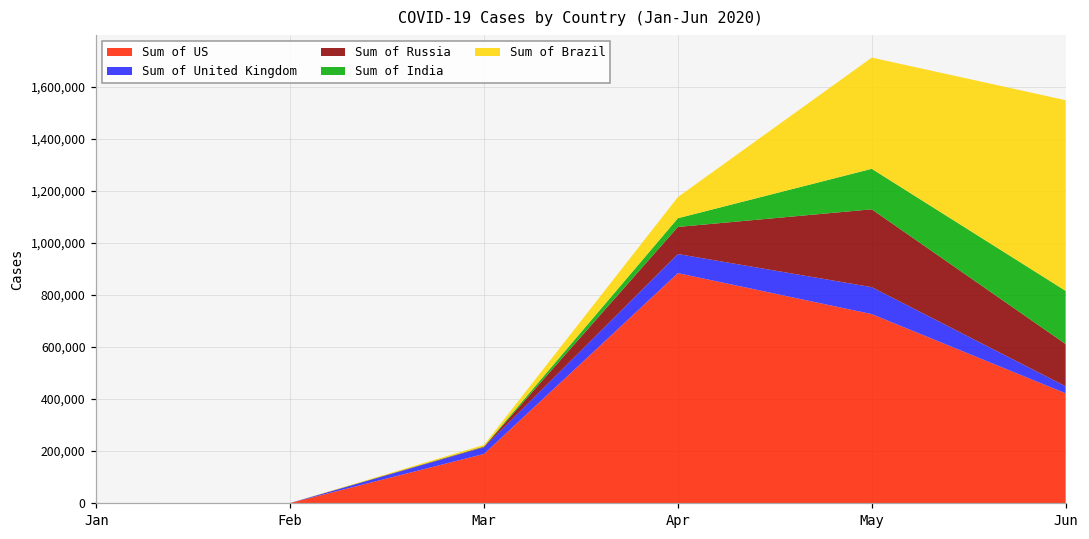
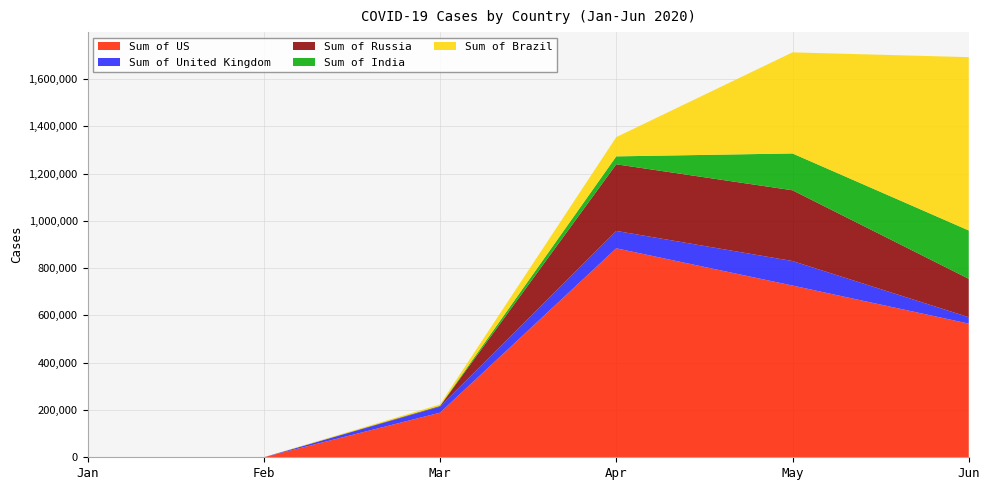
  {
    "Sum of US": {
      "Mar": "190,000",
      "Apr": "880,000",
      "May": "730,000",
-     "Jun": "420,000"
+     "Jun": "570,000"
    },
    "Sum of United Kingdom": {
      "Apr": "70,000",
      "May": "100,000",
      "Jun": "30,000"
    },
    "Sum of Russia": {
-     "Apr": "100,000",
+     "Apr": "280,000",
      "May": "300,000",
      "Jun": "160,000"
    },
    "Sum of India": {
      "Apr": "30,000",
      "May": "160,000",
      "Jun": "200,000"
    },
    "Sum of Brazil": {
      "Apr": "80,000",
      "May": "430,000",
      "Jun": "730,000"
    }
  }
